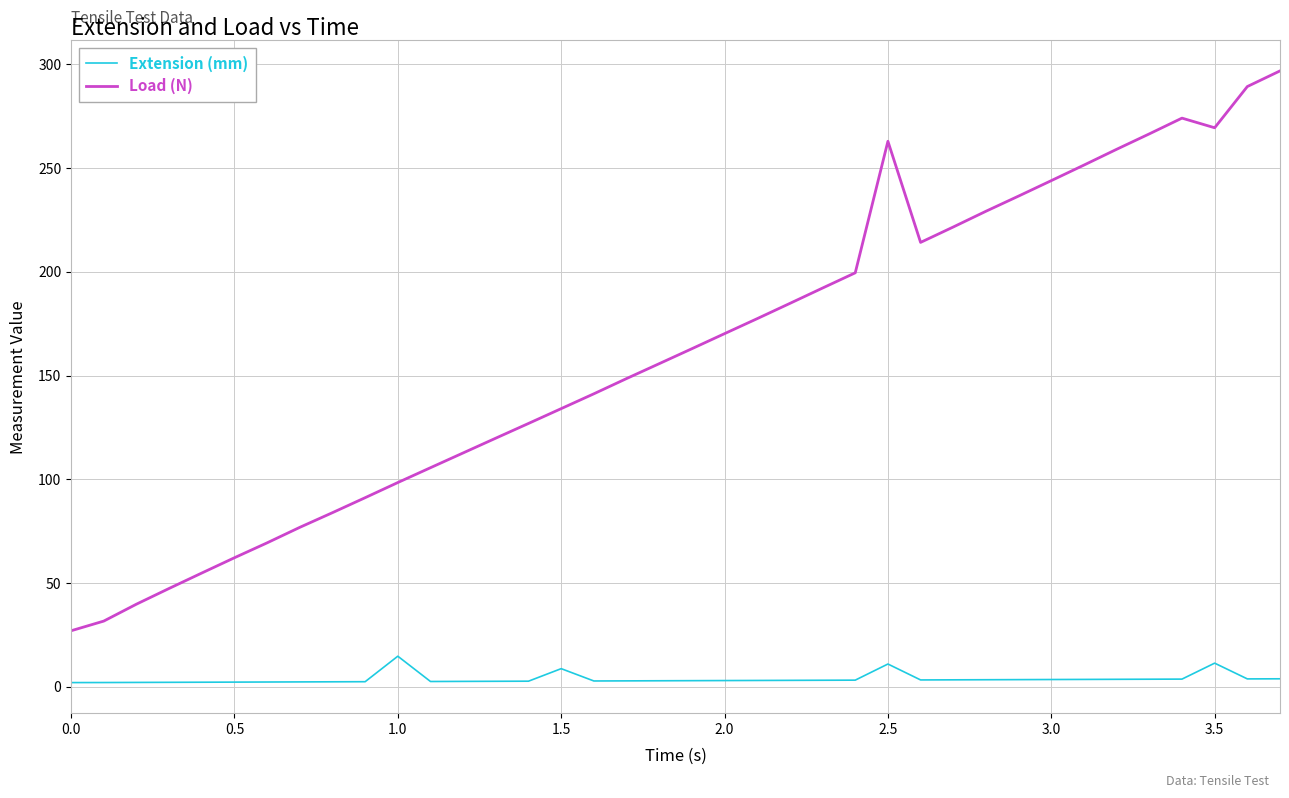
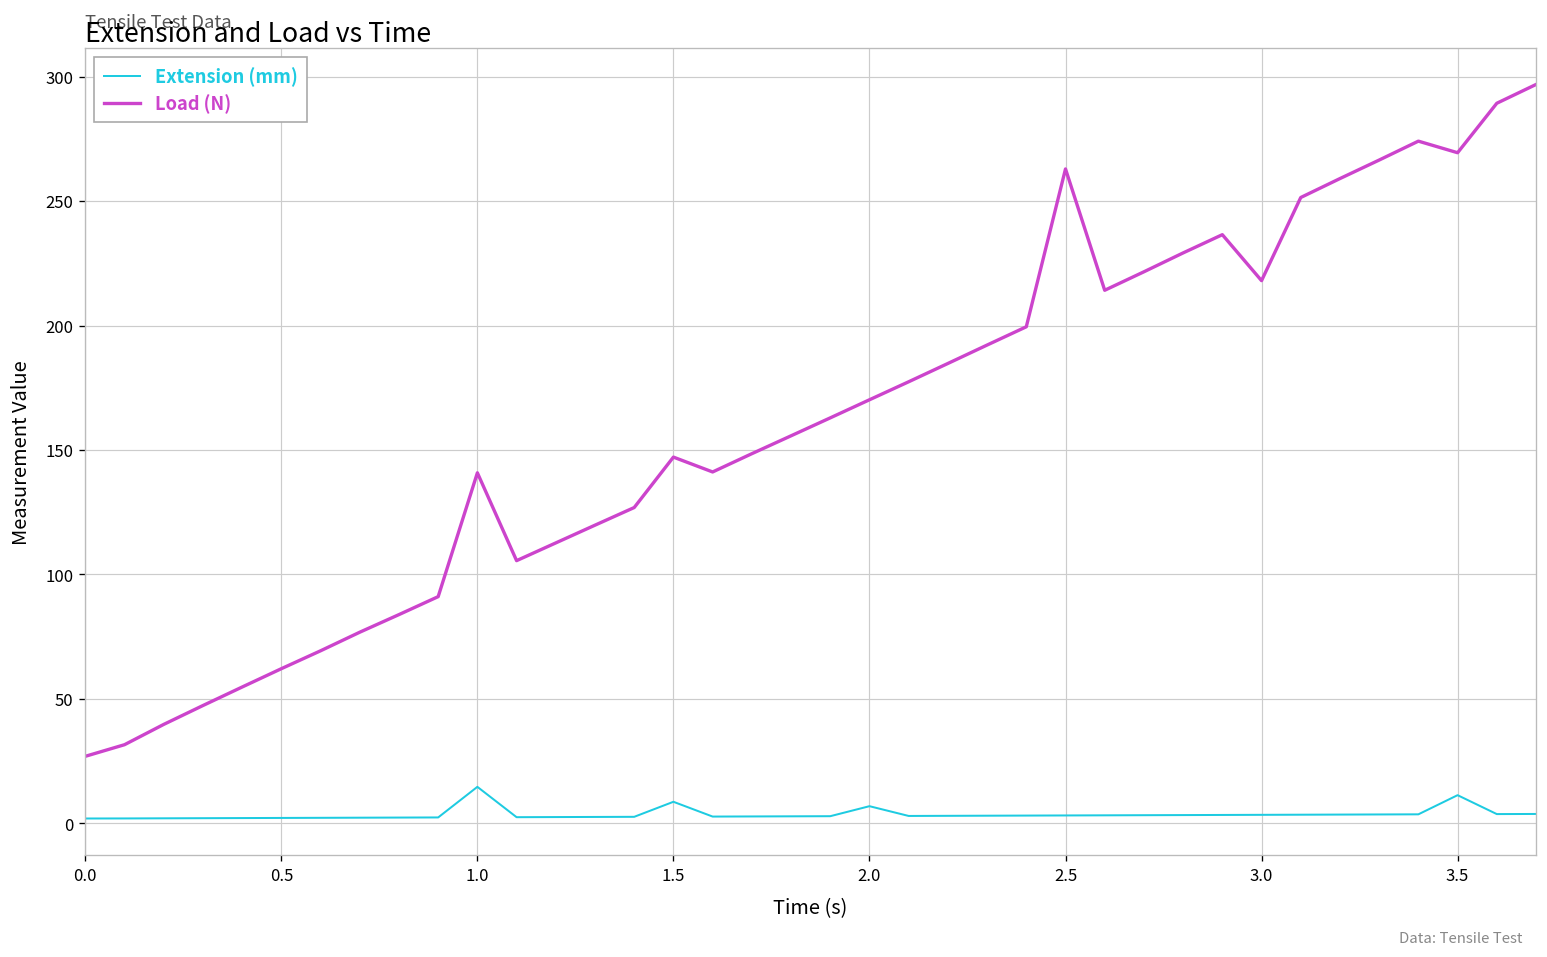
  {
    "Extension (mm)": {
      "0.0": 2,
      "0.5": 2,
      "1.0": 15,
      "1.5": 9,
-     "2.0": 3,
-     "2.5": 11,
+     "2.0": 7,
+     "2.5": 3,
      "3.0": 3,
      "3.5": 11
    },
    "Load (N)": {
      "0.0": 27,
      "0.5": 62,
-     "1.0": 98,
-     "1.5": 134,
+     "1.0": 141,
+     "1.5": 147,
      "2.0": 170,
      "2.5": 263,
-     "3.0": 244,
+     "3.0": 218,
      "3.5": 269
    }
  }
